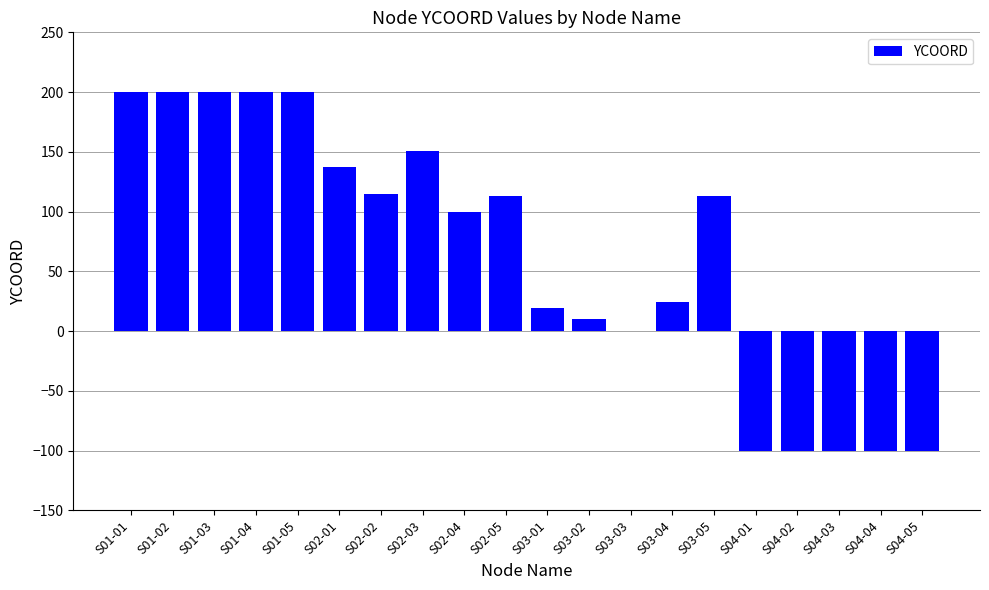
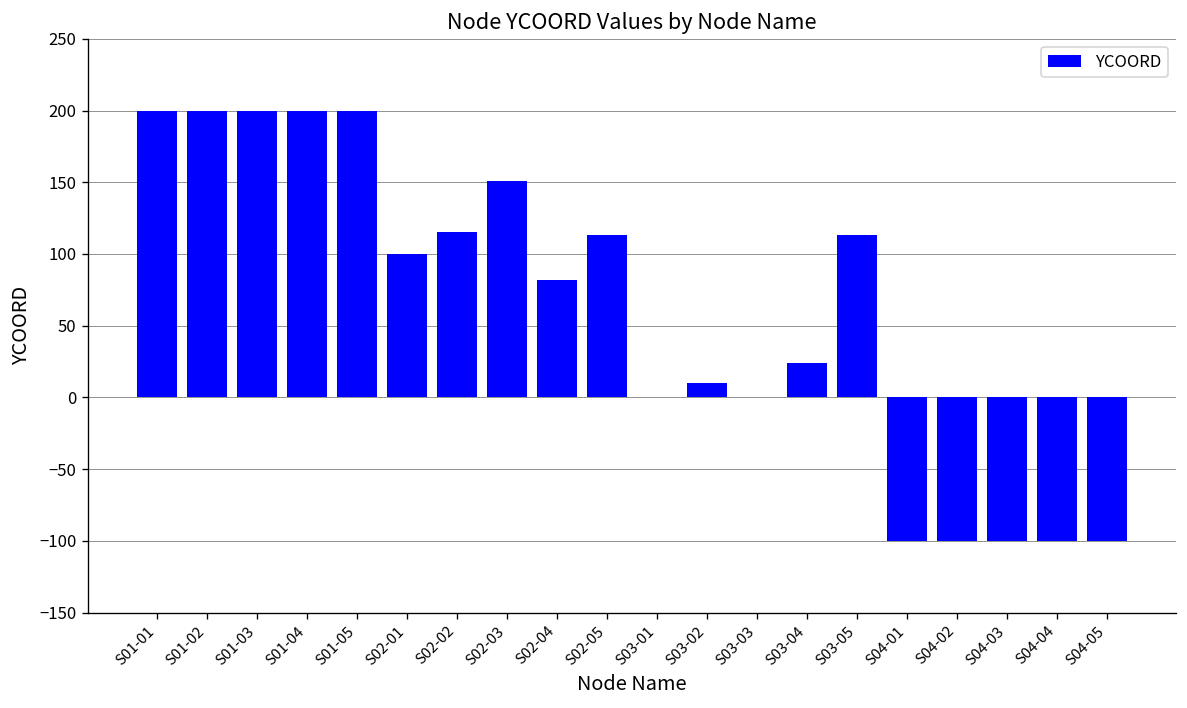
  {
    "S01-01": 200,
    "S01-02": 200,
    "S01-03": 200,
    "S01-04": 200,
    "S01-05": 200,
-   "S02-01": 137,
+   "S02-01": 100,
    "S02-02": 115,
    "S02-03": 151,
-   "S02-04": 100,
+   "S02-04": 82,
    "S02-05": 113,
-   "S03-01": 19,
+   "S03-01": 0,
    "S03-02": 10,
    "S03-03": 0,
    "S03-04": 24,
    "S03-05": 113,
    "S04-01": -100,
    "S04-02": -100,
    "S04-03": -100,
    "S04-04": -100,
    "S04-05": -100
  }
